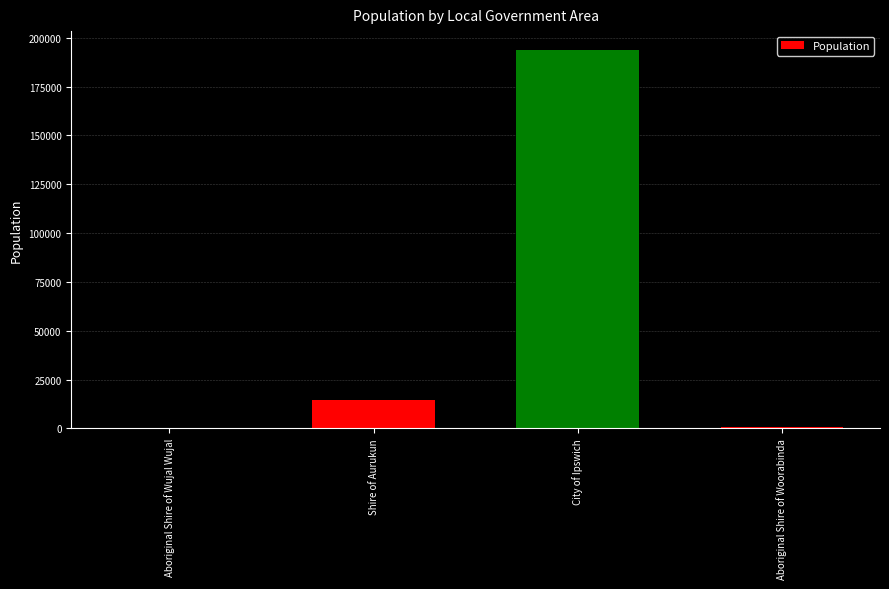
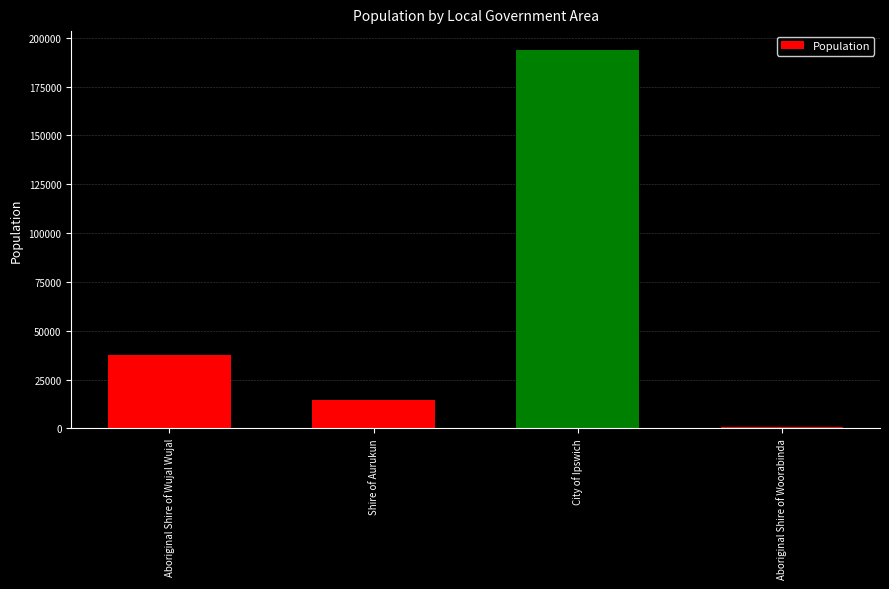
  {
-   "Aboriginal Shire of Wujal Wujal": 0,
+   "Aboriginal Shire of Wujal Wujal": 38000,
    "Shire of Aurukun": 14000,
    "City of Ipswich": 194000
  }
